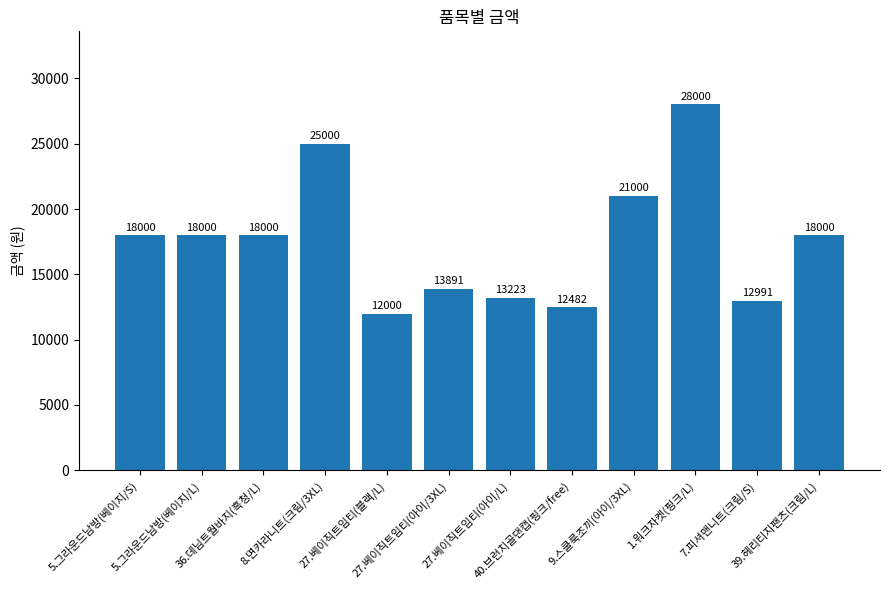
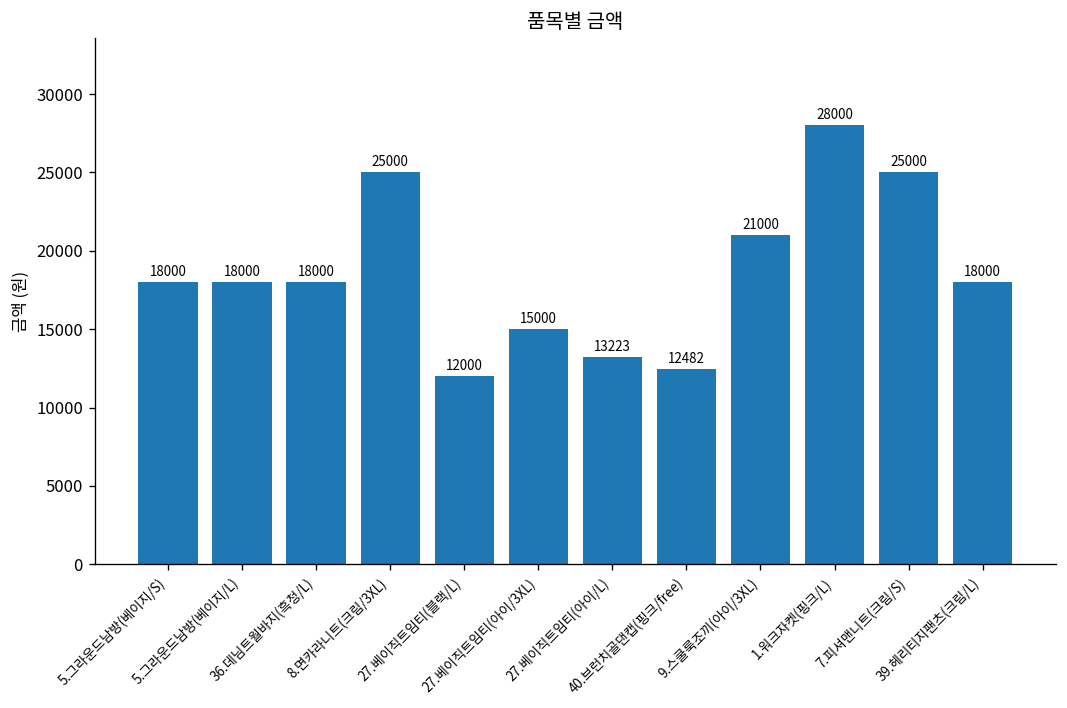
  {
    "5.그라운드남방(베이지/S)": 18000,
    "5.그라운드남방(베이지/L)": 18000,
    "36.데님트월바지(흑청/L)": 18000,
    "8.면카라니트(크림/3XL)": 25000,
    "27.베이직트임티(블랙/L)": 12000,
-   "27.베이직트임티(아이/3XL)": 13891,
+   "27.베이직트임티(아이/3XL)": 15000,
    "27.베이직트임티(아이/L)": 13223,
    "40.브런치골댄캡(핑크/free)": 12482,
    "9.스쿨룩조끼(아이/3XL)": 21000,
    "1.워크자켓(핑크/L)": 28000,
-   "7.피셔맨니트(크림/S)": 12991,
+   "7.피셔맨니트(크림/S)": 25000,
    "39.헤리티지팬츠(크림/L)": 18000
  }
